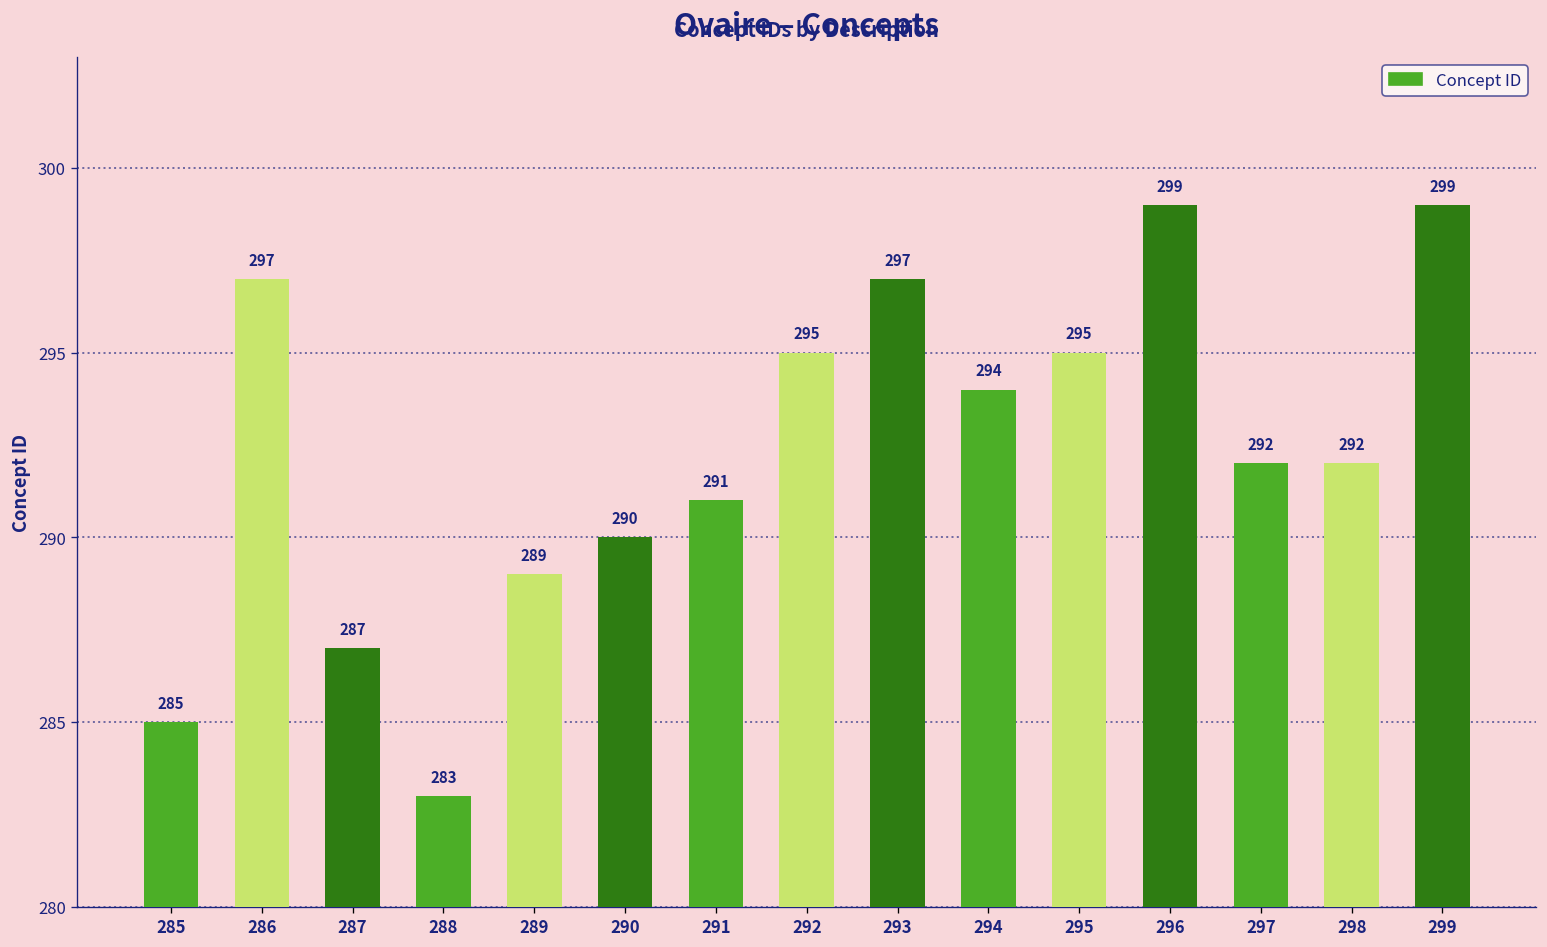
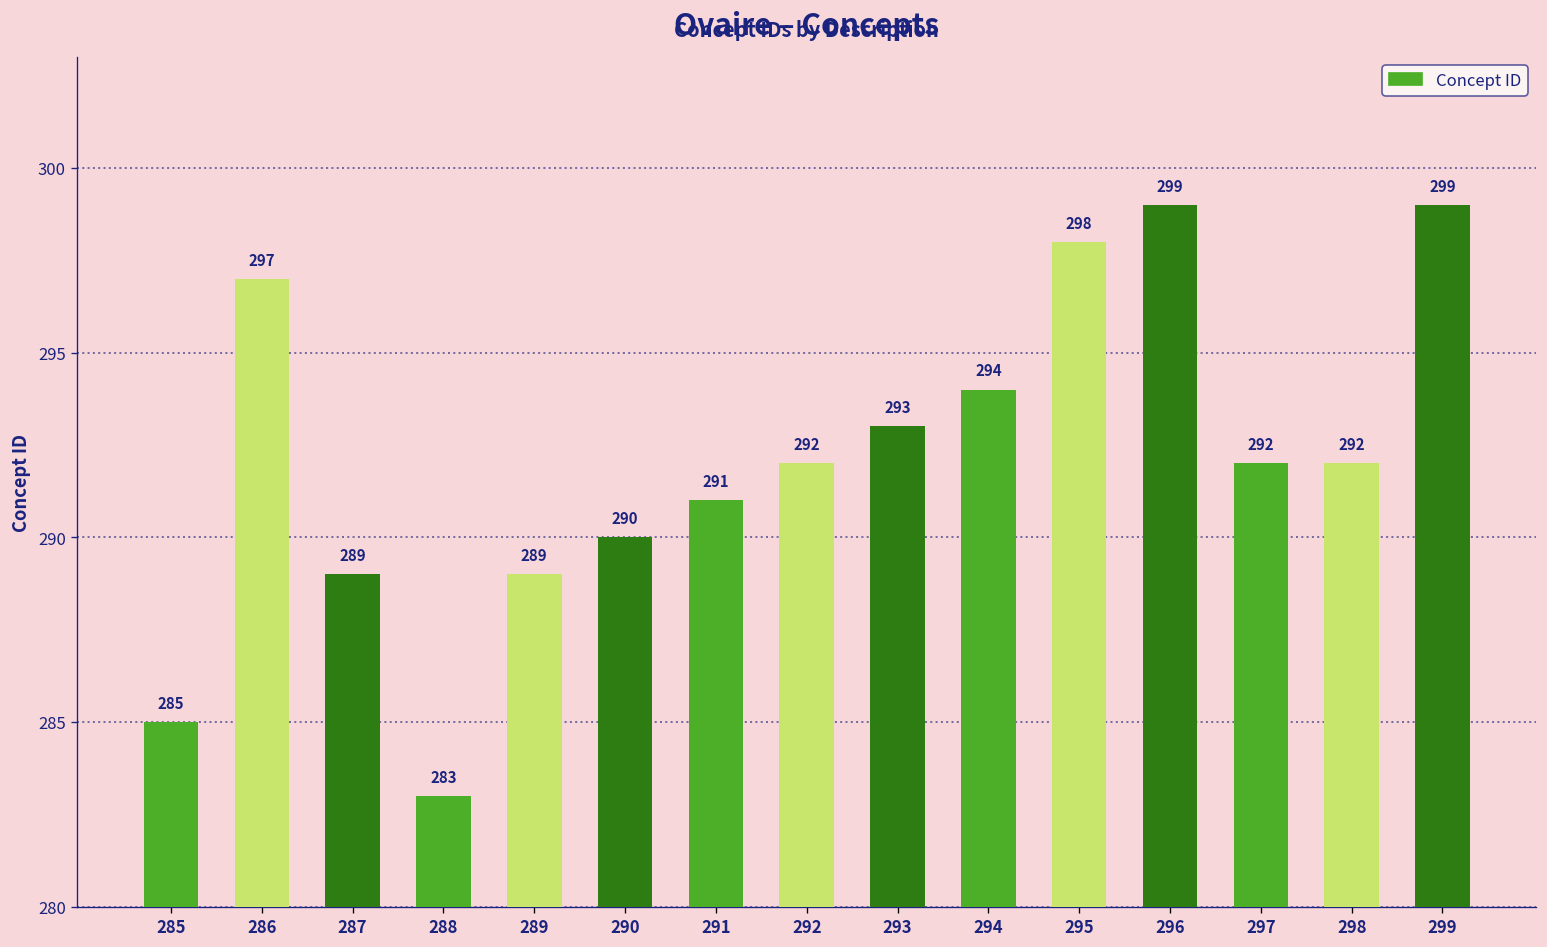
  {
    "285": 285,
    "286": 297,
-   "287": 287,
+   "287": 289,
    "288": 283,
    "289": 289,
    "290": 290,
    "291": 291,
-   "292": 295,
-   "293": 297,
+   "292": 292,
+   "293": 293,
    "294": 294,
-   "295": 295,
+   "295": 298,
    "296": 299,
    "297": 292,
    "298": 292,
    "299": 299
  }
